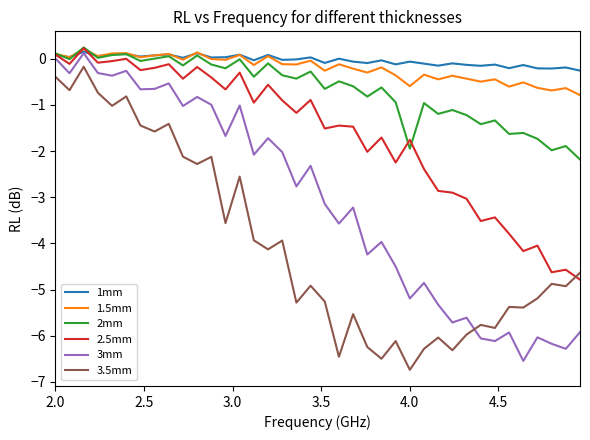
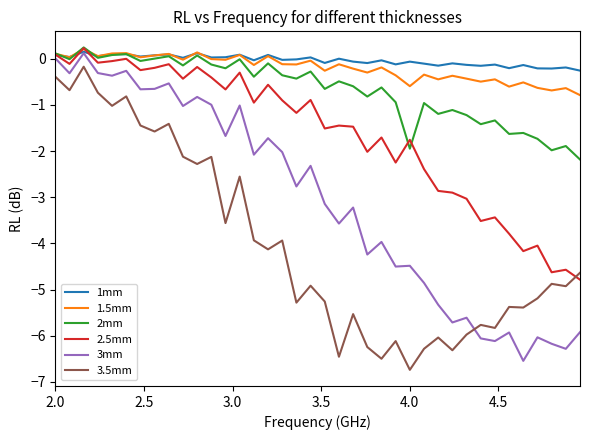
  {
    "1mm": {
      "4.0": -0.1
    },
    "1.5mm": {
      "4.0": -0.6
    },
    "2mm": {
      "4.0": -1.9
    },
    "2.5mm": {
      "4.0": -1.8
    },
    "3mm": {
      "2.0": 0.0,
-     "4.0": -5.2
+     "4.0": -4.5
    },
    "3.5mm": {
      "2.0": -0.4,
      "4.0": -6.7
    }
  }
